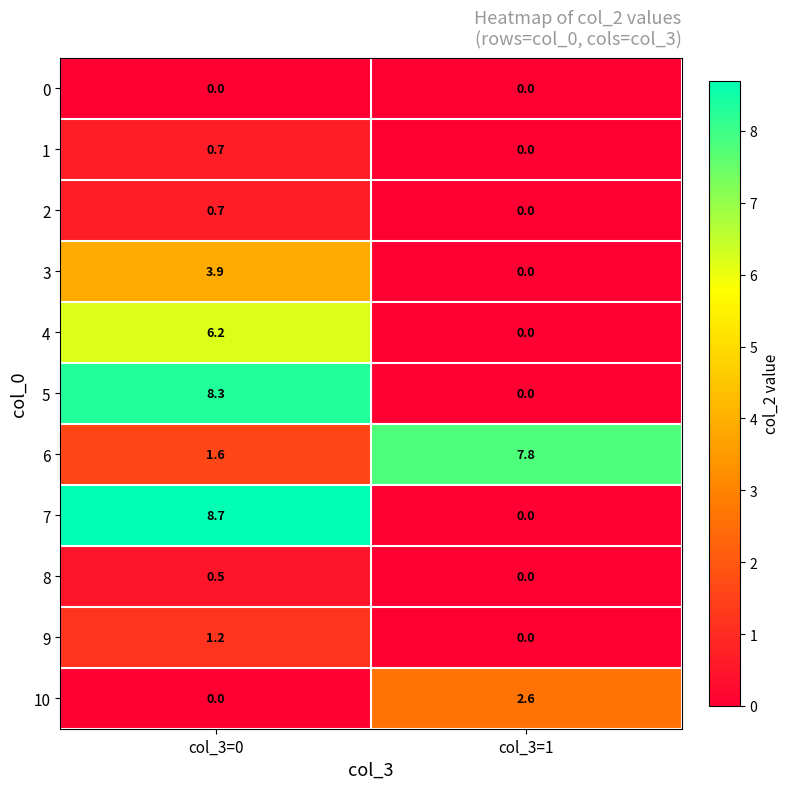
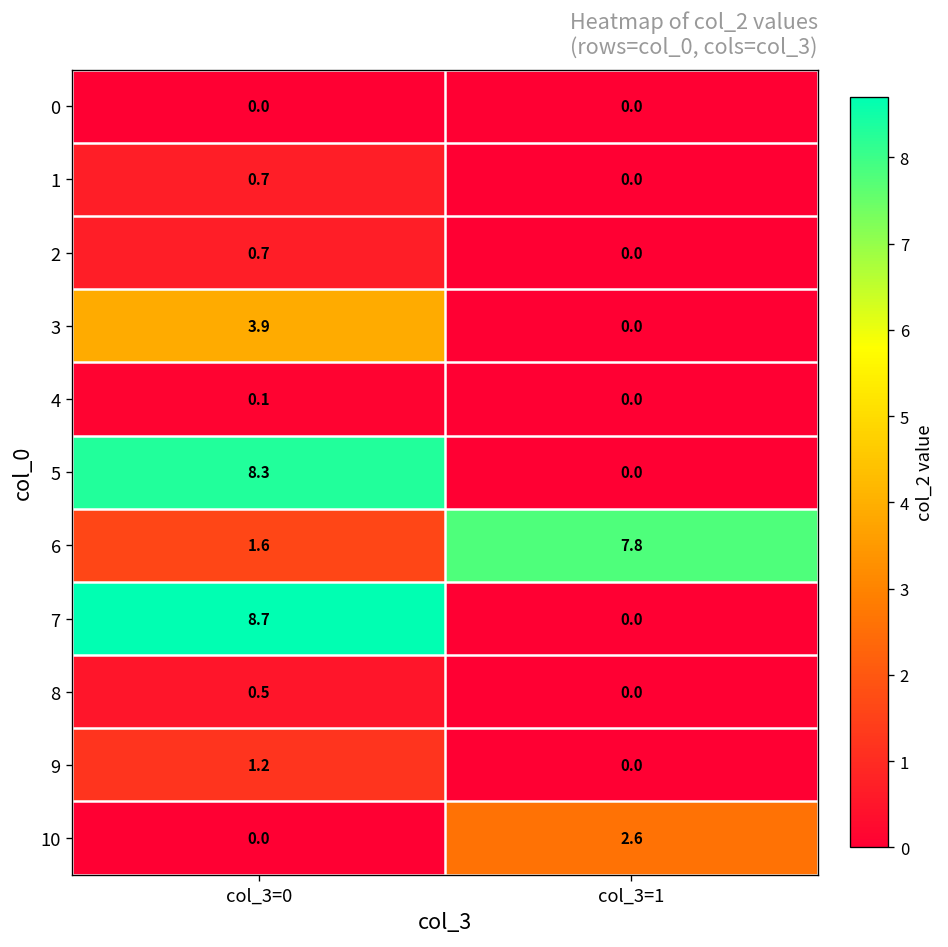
  {
    "0": {
      "col_3=0": 0.0,
      "col_3=1": 0.0
    },
    "1": {
      "col_3=0": 0.7,
      "col_3=1": 0.0
    },
    "2": {
      "col_3=0": 0.7,
      "col_3=1": 0.0
    },
    "3": {
      "col_3=0": 3.9,
      "col_3=1": 0.0
    },
    "4": {
-     "col_3=0": 6.2,
+     "col_3=0": 0.1,
      "col_3=1": 0.0
    },
    "5": {
      "col_3=0": 8.3,
      "col_3=1": 0.0
    },
    "6": {
      "col_3=0": 1.6,
      "col_3=1": 7.8
    },
    "7": {
      "col_3=0": 8.7,
      "col_3=1": 0.0
    },
    "8": {
      "col_3=0": 0.5,
      "col_3=1": 0.0
    },
    "9": {
      "col_3=0": 1.2,
      "col_3=1": 0.0
    },
    "10": {
      "col_3=0": 0.0,
      "col_3=1": 2.6
    }
  }
